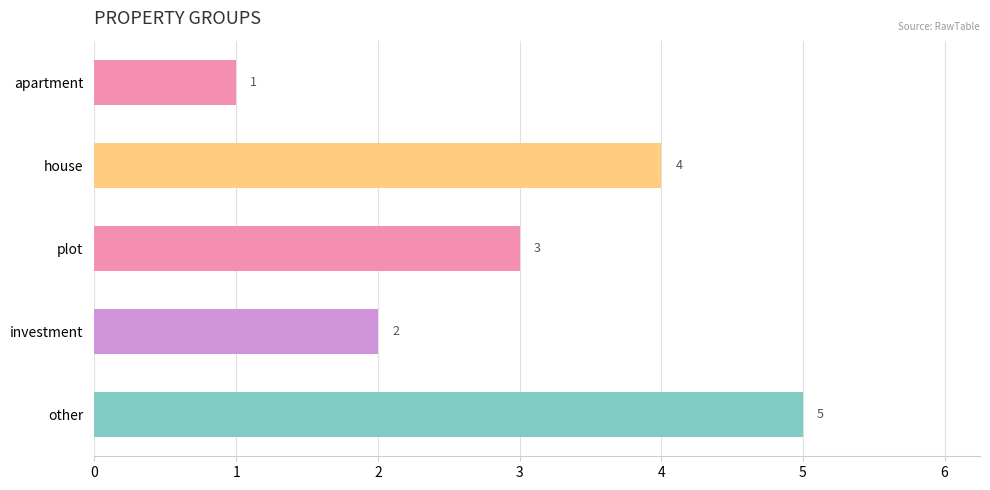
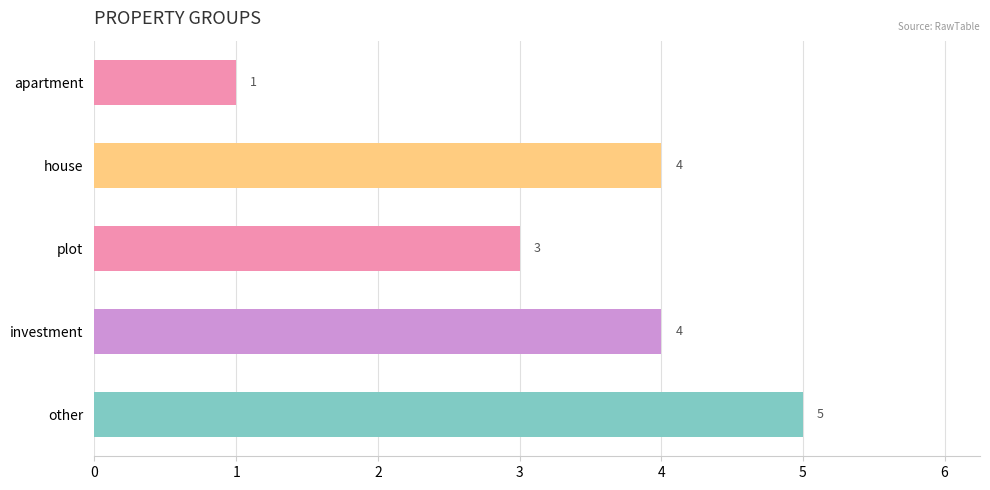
  {
    "apartment": 1,
    "house": 4,
    "plot": 3,
-   "investment": 2,
+   "investment": 4,
    "other": 5
  }
